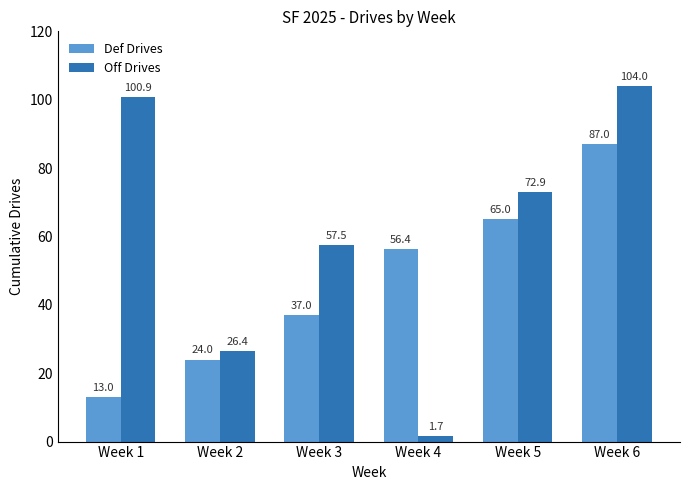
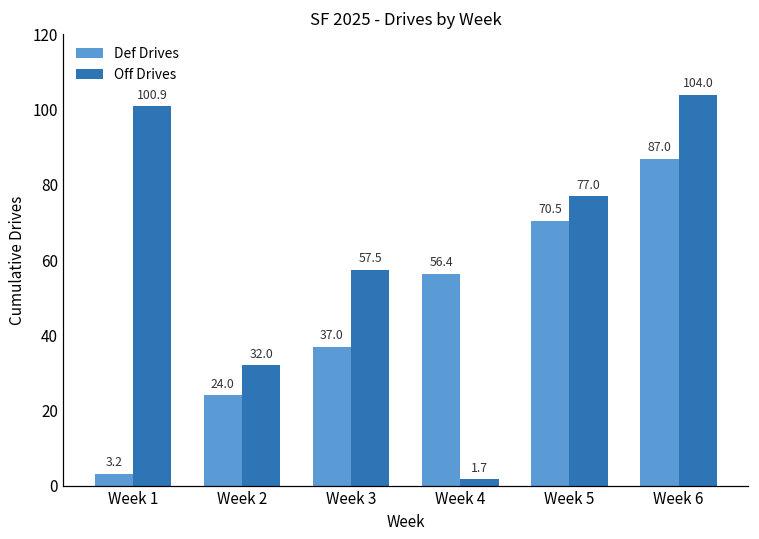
  {
    "Def Drives": {
-     "Week 1": 13.0,
+     "Week 1": 3.2,
      "Week 2": 24.0,
      "Week 3": 37.0,
      "Week 4": 56.4,
-     "Week 5": 65.0,
+     "Week 5": 70.5,
      "Week 6": 87.0
    },
    "Off Drives": {
      "Week 1": 100.9,
-     "Week 2": 26.4,
+     "Week 2": 32.0,
      "Week 3": 57.5,
      "Week 4": 1.7,
-     "Week 5": 72.9,
+     "Week 5": 77.0,
      "Week 6": 104.0
    }
  }
